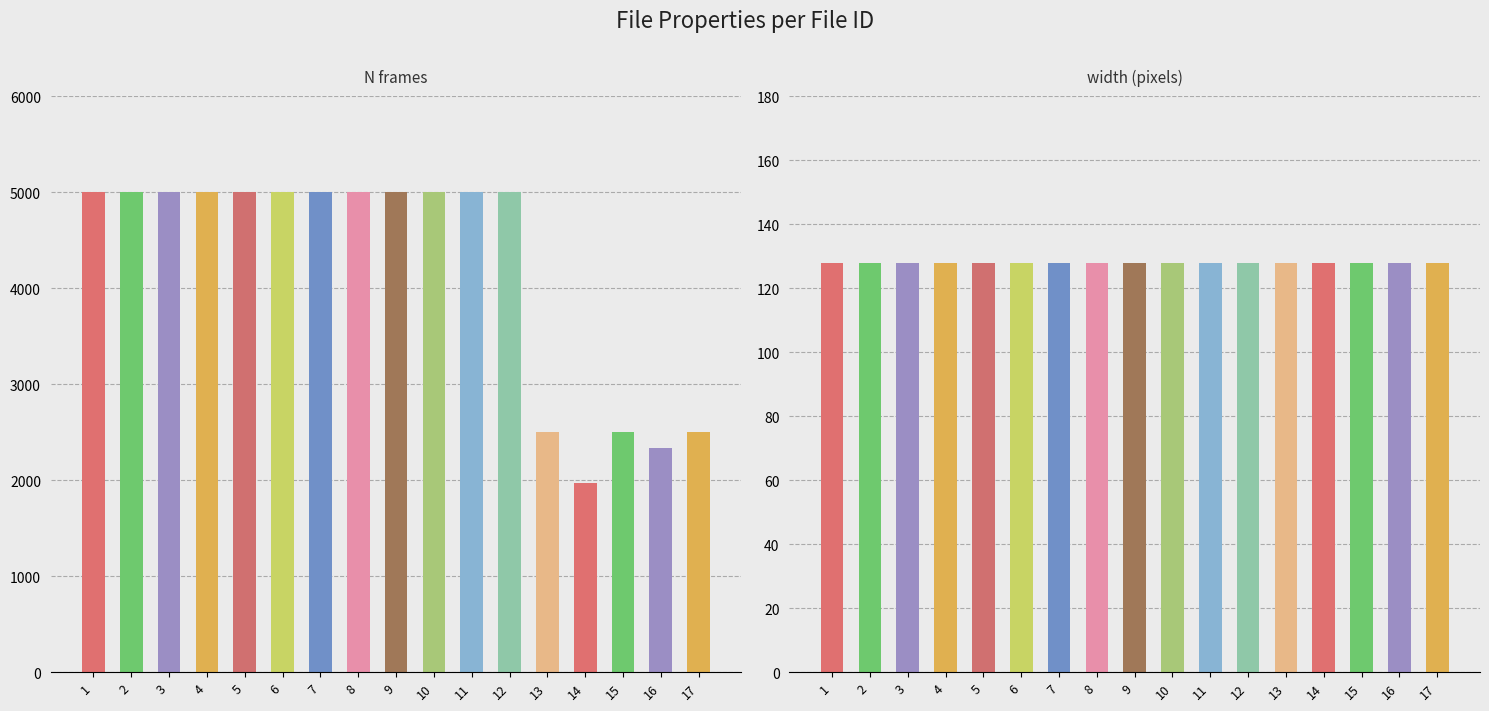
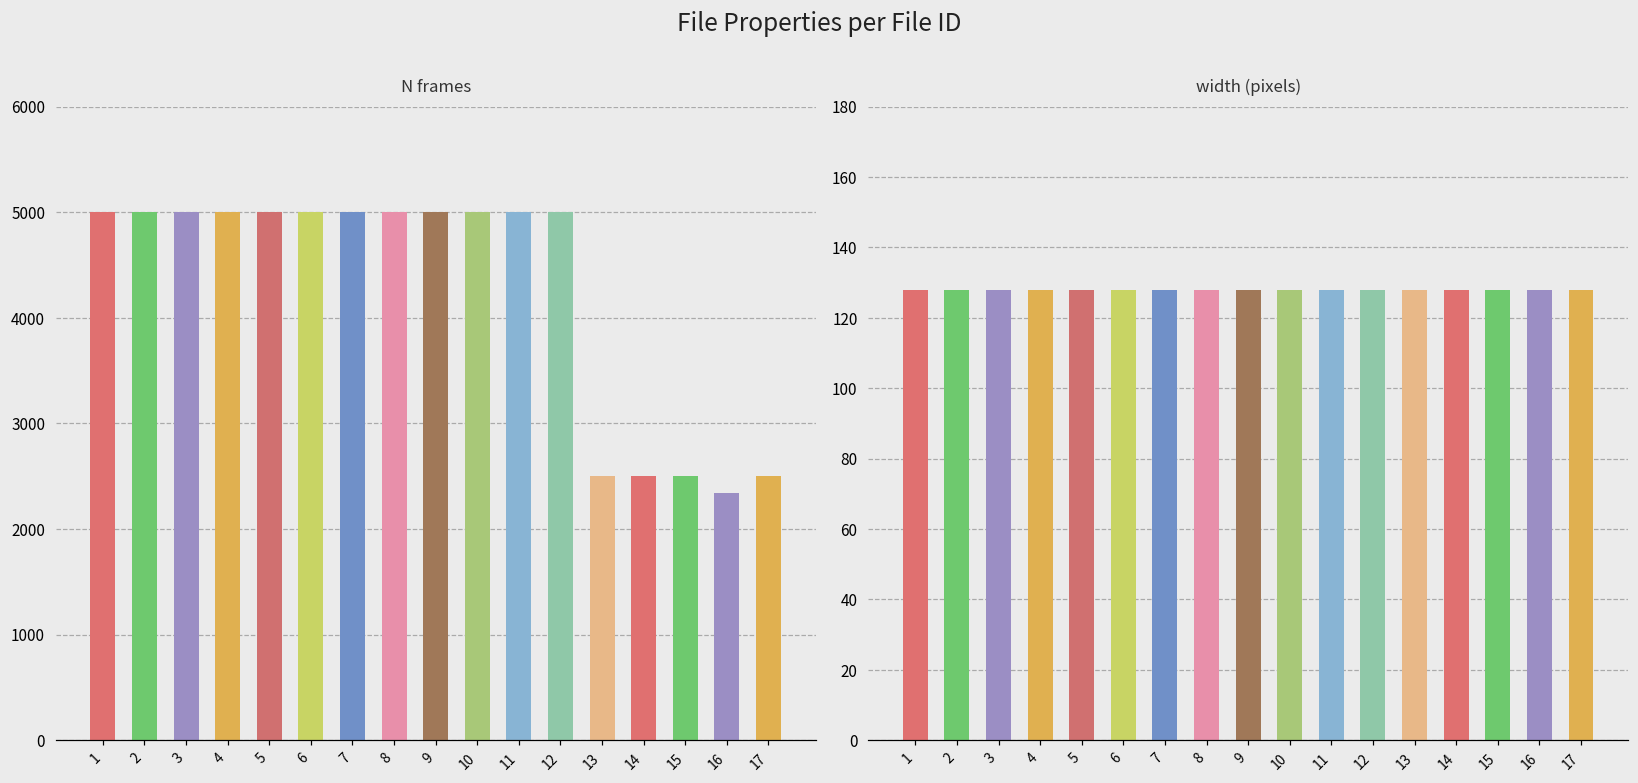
  {
    "N frames": {
      "1": 5000,
      "2": 5000,
      "3": 5000,
      "4": 5000,
      "5": 5000,
      "6": 5000,
      "7": 5000,
      "8": 5000,
      "9": 5000,
      "10": 5000,
      "11": 5000,
      "12": 5000,
      "13": 2500,
-     "14": 2000,
+     "14": 2500,
      "15": 2500,
      "16": 2300,
      "17": 2500
    },
    "width (pixels)": {
      "1": 128,
      "2": 128,
      "3": 128,
      "4": 128,
      "5": 128,
      "6": 128,
      "7": 128,
      "8": 128,
      "9": 128,
      "10": 128,
      "11": 128,
      "12": 128,
      "13": 128,
      "14": 128,
      "15": 128,
      "16": 128,
      "17": 128
    }
  }
